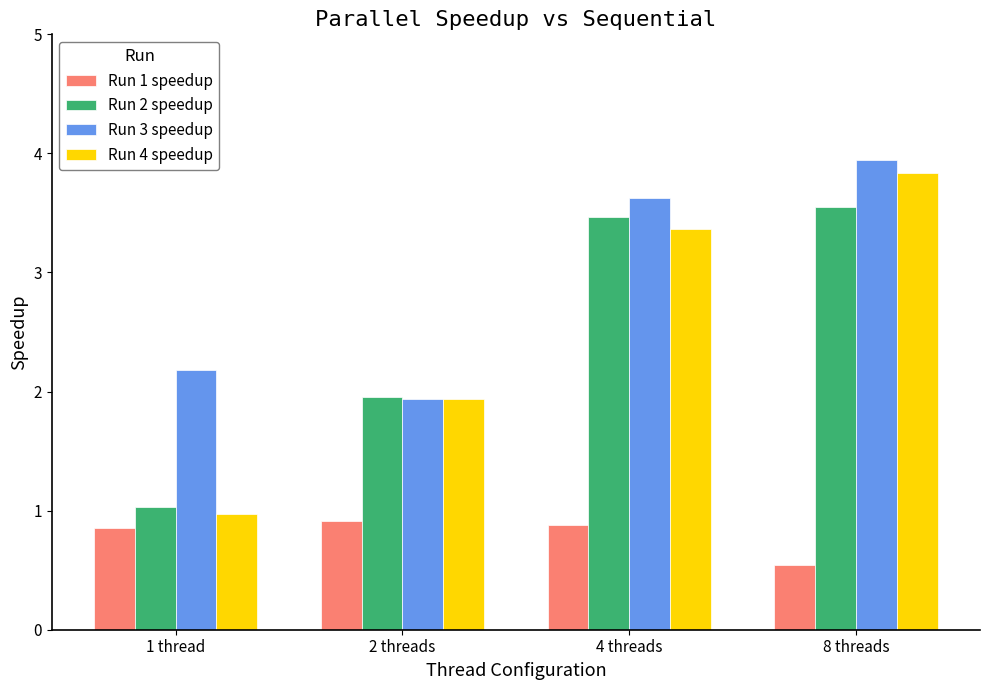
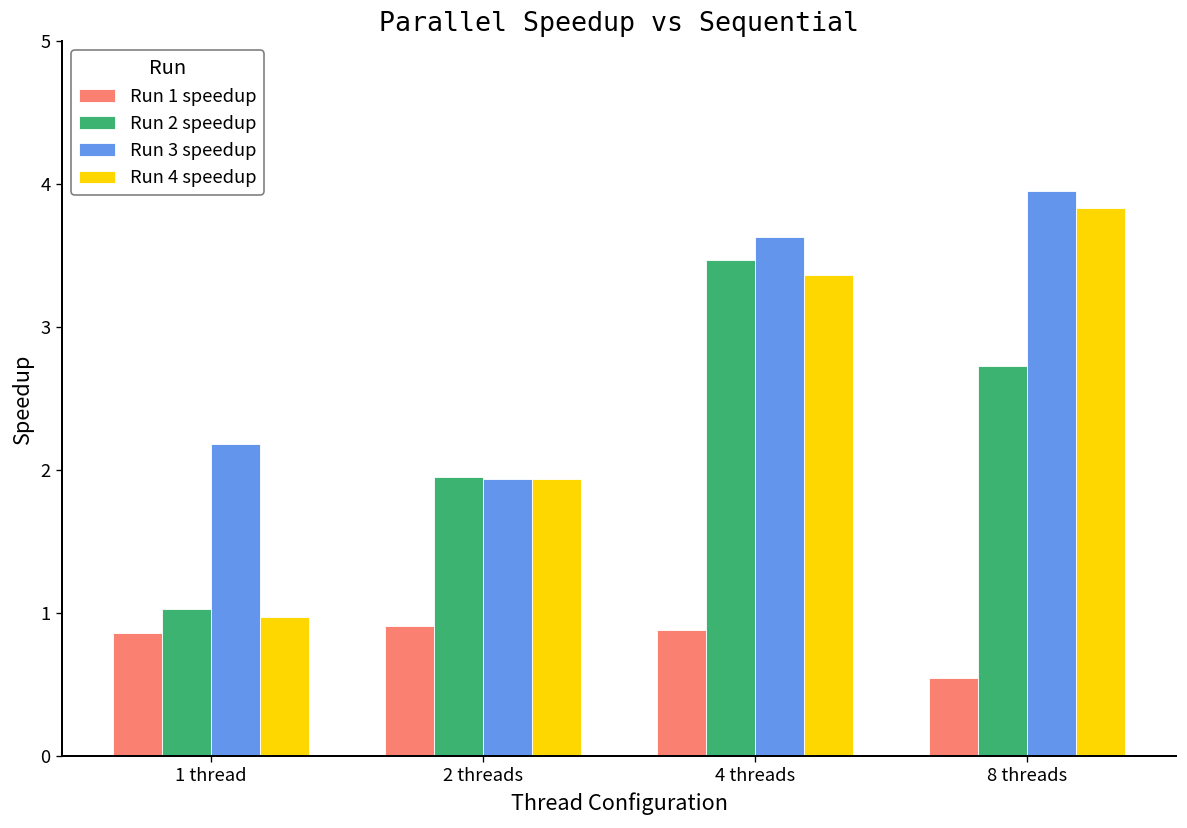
  {
    "Run 1 speedup": {
      "1 thread": 0.86,
      "2 threads": 0.91,
      "4 threads": 0.88,
      "8 threads": 0.55
    },
    "Run 2 speedup": {
      "1 thread": 1.03,
      "2 threads": 1.95,
      "4 threads": 3.47,
-     "8 threads": 3.55
+     "8 threads": 2.73
    },
    "Run 3 speedup": {
      "1 thread": 2.18,
      "2 threads": 1.93,
      "4 threads": 3.63,
      "8 threads": 3.95
    },
    "Run 4 speedup": {
      "1 thread": 0.97,
      "2 threads": 1.94,
      "4 threads": 3.36,
      "8 threads": 3.83
    }
  }
